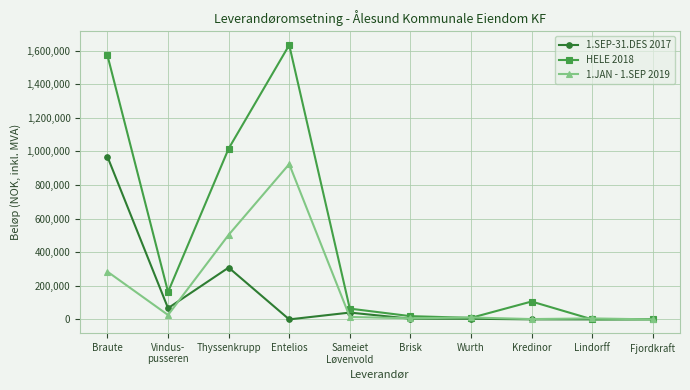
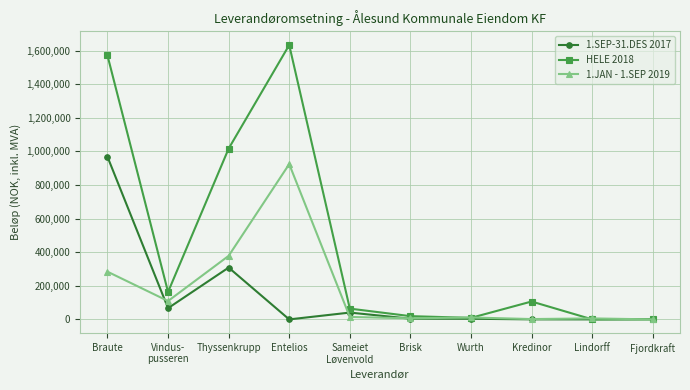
  {
    "1.JAN - 1.SEP 2019": {
      "Braute": "280,000",
-     "Vindus- pusseren": "30,000",
-     "Thyssenkrupp": "500,000",
+     "Vindus- pusseren": "110,000",
+     "Thyssenkrupp": "380,000",
      "Entelios": "920,000",
      "Sameiet Løvenvold": "10,000"
    }
  }
